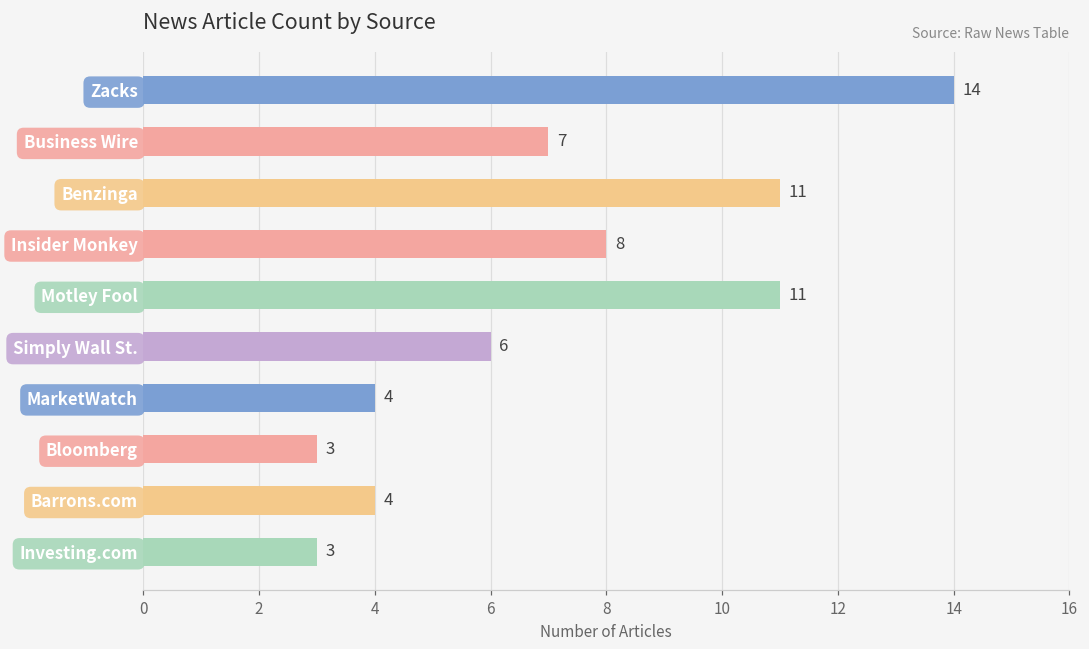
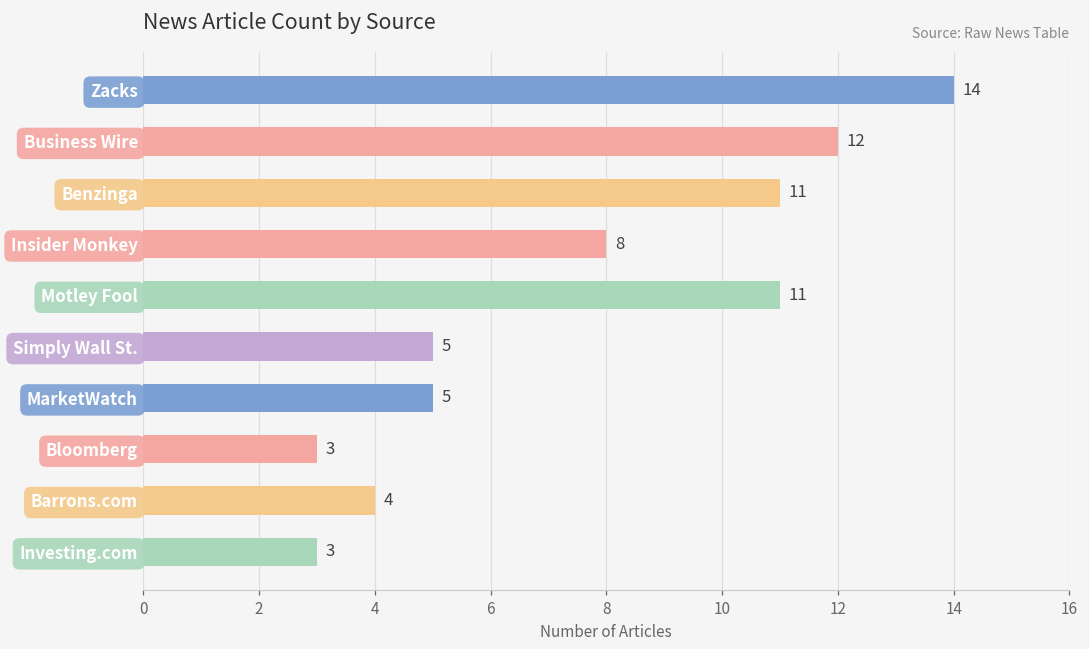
  {
    "Zacks": 14,
-   "Business Wire": 7,
+   "Business Wire": 12,
    "Benzinga": 11,
    "Insider Monkey": 8,
    "Motley Fool": 11,
-   "Simply Wall St.": 6,
-   "MarketWatch": 4,
+   "Simply Wall St.": 5,
+   "MarketWatch": 5,
    "Bloomberg": 3,
    "Barrons.com": 4,
    "Investing.com": 3
  }
